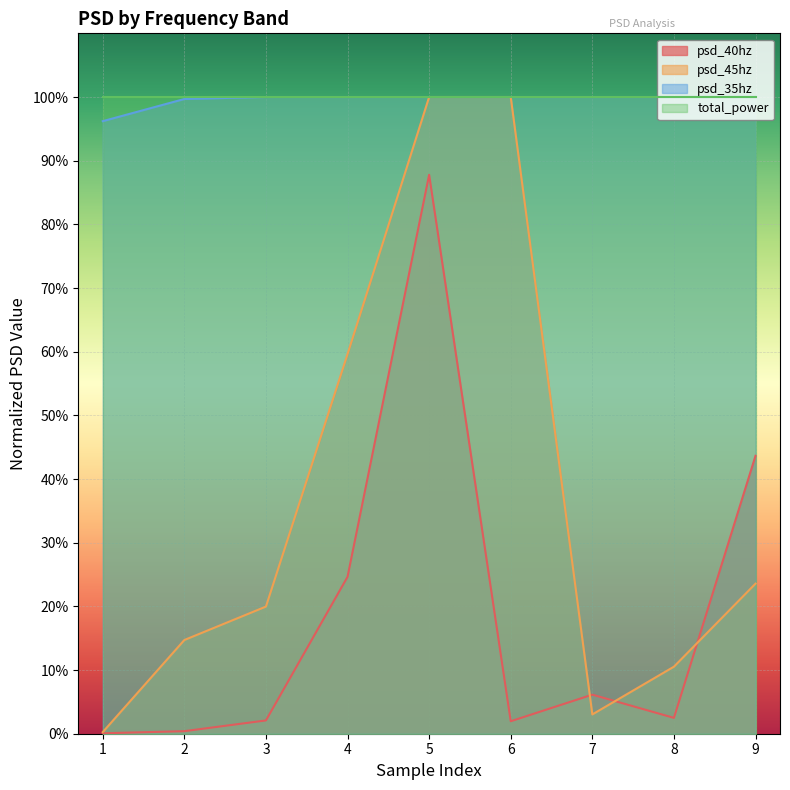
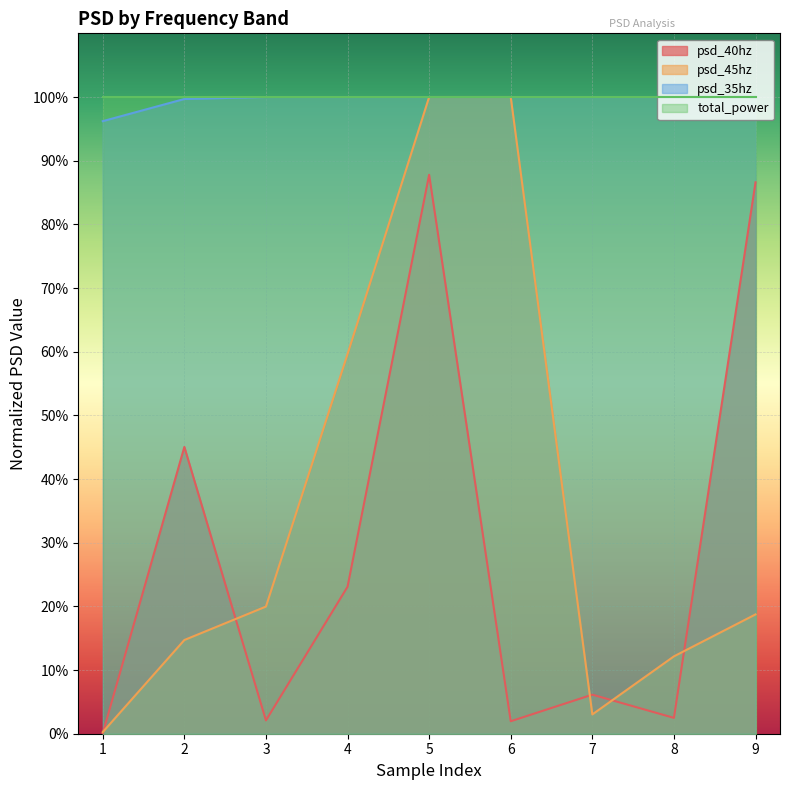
  {
    "psd_40hz": {
-     "2": "0%",
+     "2": "45%",
      "3": "2%",
-     "4": "25%",
+     "4": "23%",
      "5": "88%",
      "6": "2%",
      "7": "6%",
      "8": "2%",
-     "9": "44%"
+     "9": "87%"
    },
    "psd_45hz": {
      "2": "15%",
      "3": "20%",
      "4": "60%",
      "7": "3%",
-     "8": "11%",
-     "9": "24%"
+     "8": "12%",
+     "9": "19%"
    },
    "psd_35hz": {
      "1": "96%"
    },
    "total_power": {
      "1": "100%"
    }
  }
